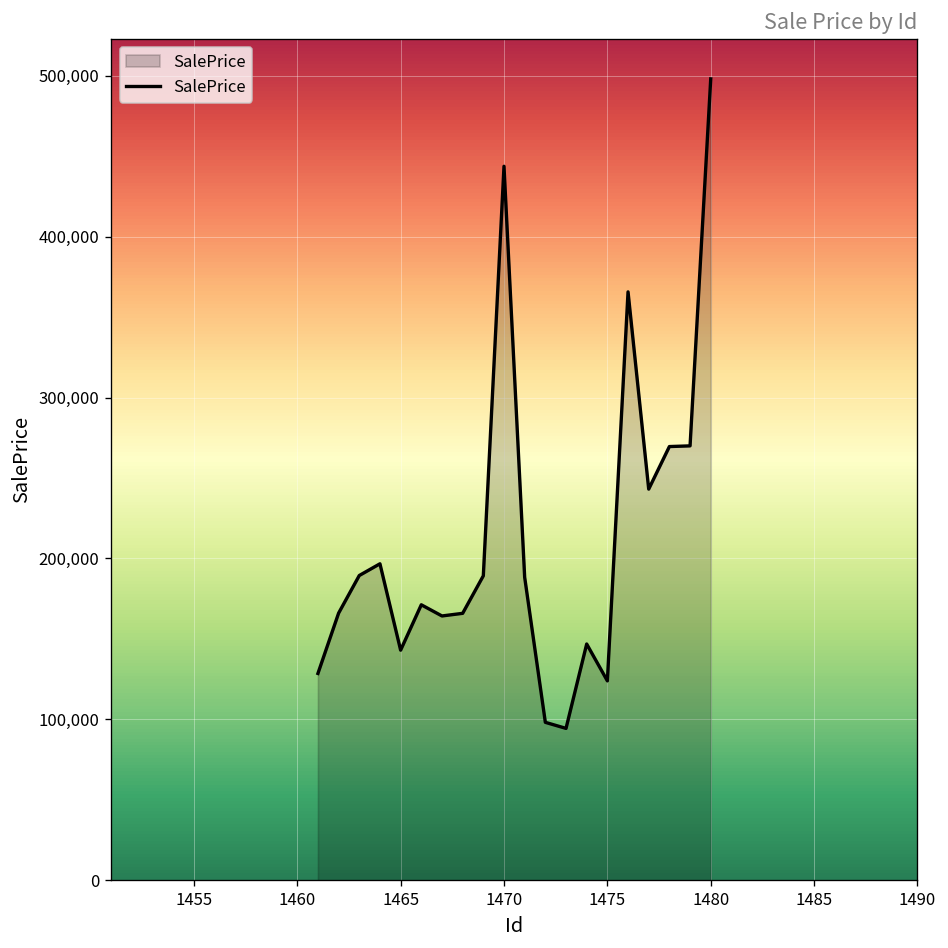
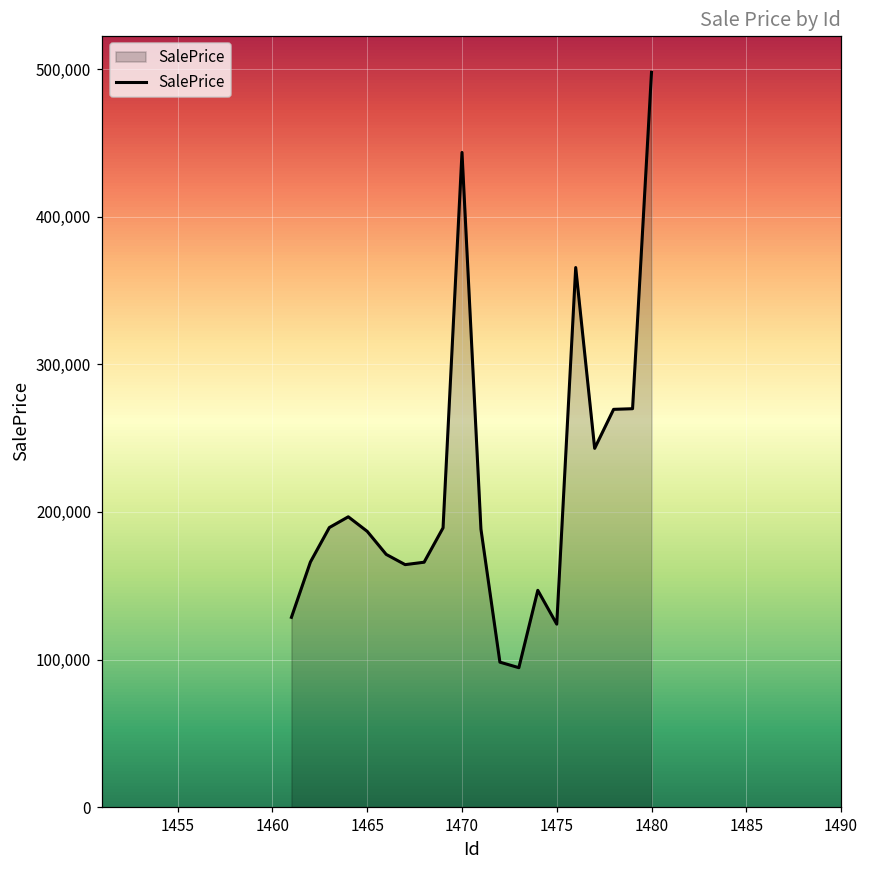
  {
-   "1465": "143,000",
+   "1465": "187,000",
    "1470": "444,000",
    "1475": "124,000",
    "1480": "498,000"
  }
